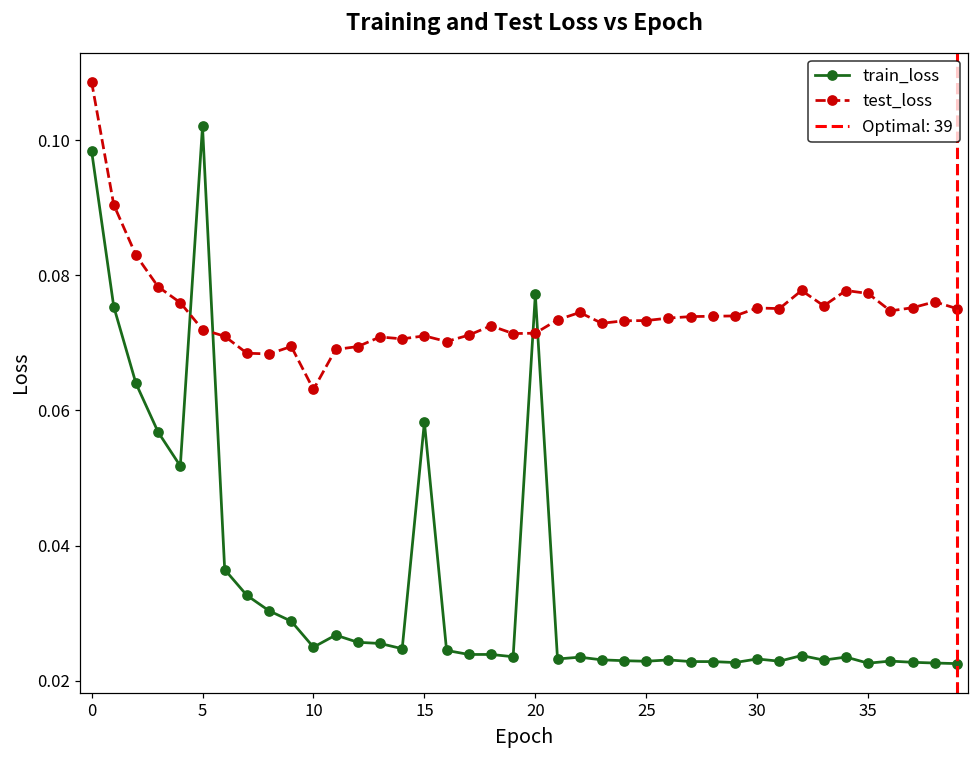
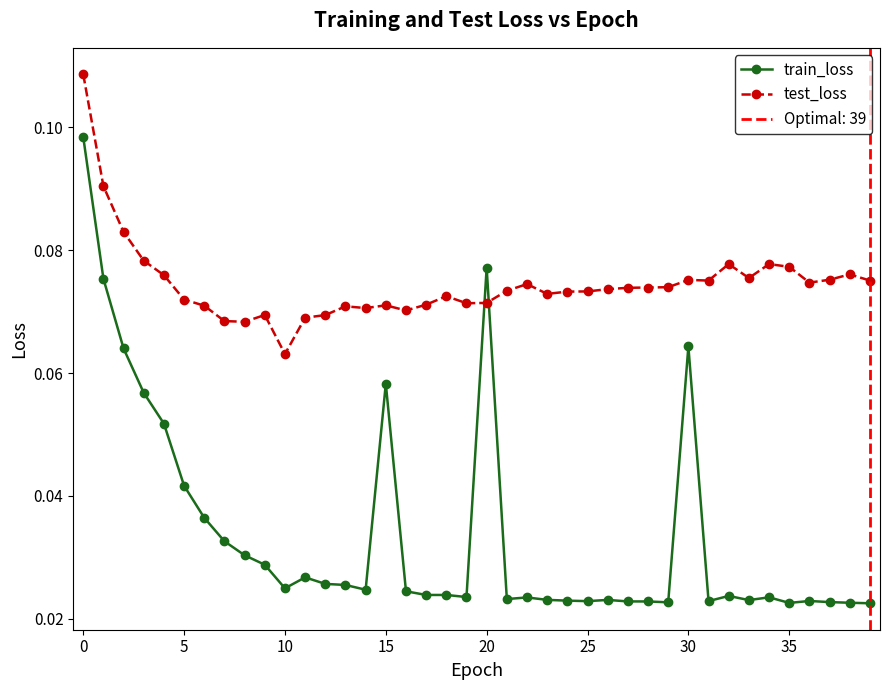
  {
    "train_loss": {
      "0": 0.098,
-     "5": 0.102,
+     "5": 0.042,
      "10": 0.025,
      "15": 0.058,
      "20": 0.077,
      "25": 0.023,
-     "30": 0.023,
+     "30": 0.064,
      "35": 0.023
    },
    "test_loss": {
      "0": 0.109,
      "5": 0.072,
      "10": 0.063,
      "15": 0.071,
      "20": 0.071,
      "25": 0.073,
      "30": 0.075,
      "35": 0.077
    }
  }
